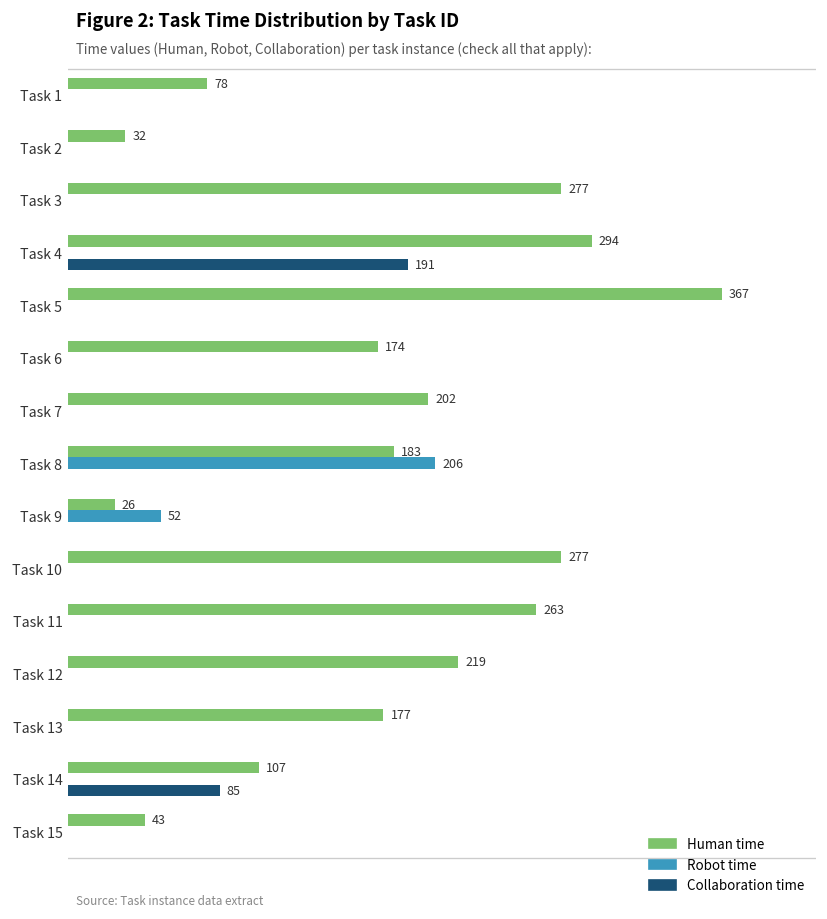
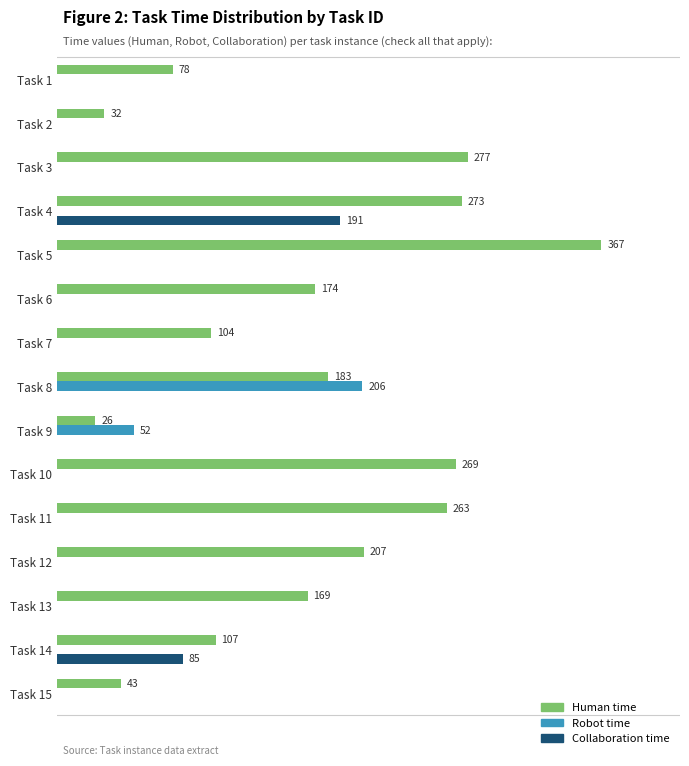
  {
    "Human time": {
      "Task 1": 78,
      "Task 2": 32,
      "Task 3": 277,
-     "Task 4": 294,
+     "Task 4": 273,
      "Task 5": 367,
      "Task 6": 174,
-     "Task 7": 202,
+     "Task 7": 104,
      "Task 8": 183,
      "Task 9": 26,
-     "Task 10": 277,
+     "Task 10": 269,
      "Task 11": 263,
-     "Task 12": 219,
-     "Task 13": 177,
+     "Task 12": 207,
+     "Task 13": 169,
      "Task 14": 107,
      "Task 15": 43
    },
    "Robot time": {
      "Task 8": 206,
      "Task 9": 52
    },
    "Collaboration time": {
      "Task 4": 191,
      "Task 14": 85
    }
  }
